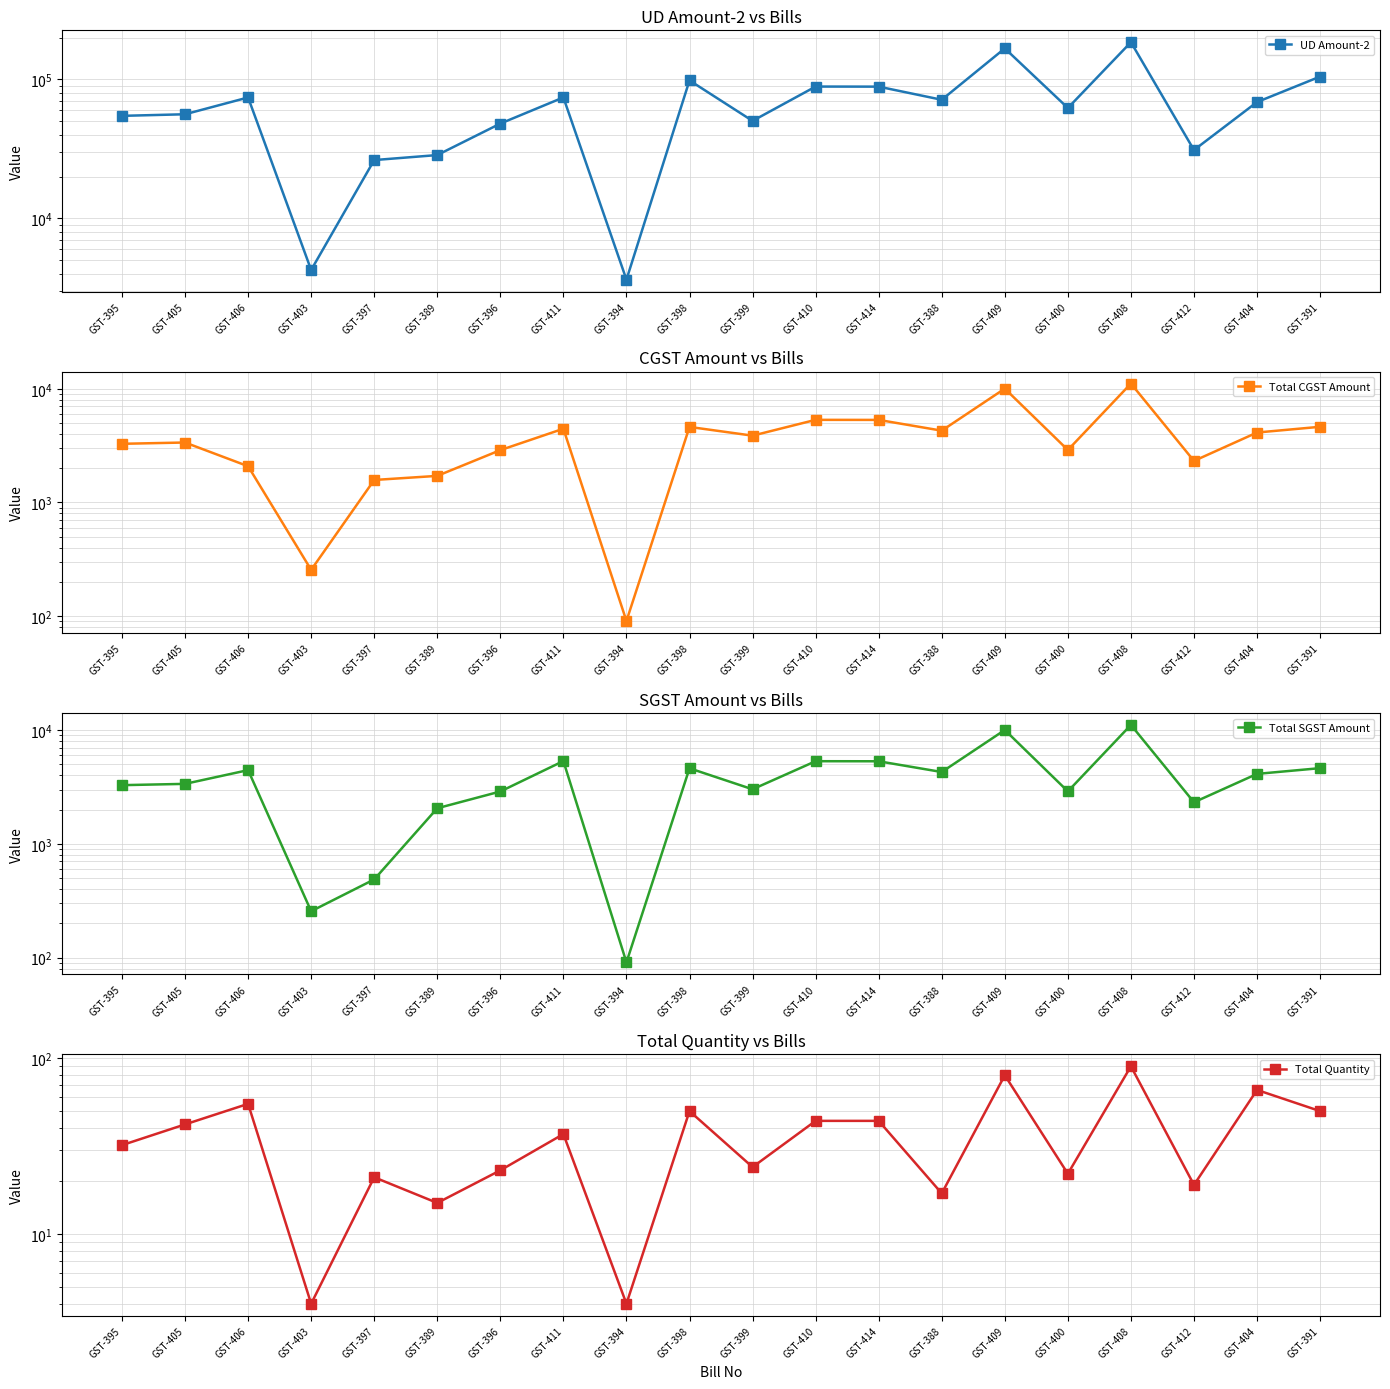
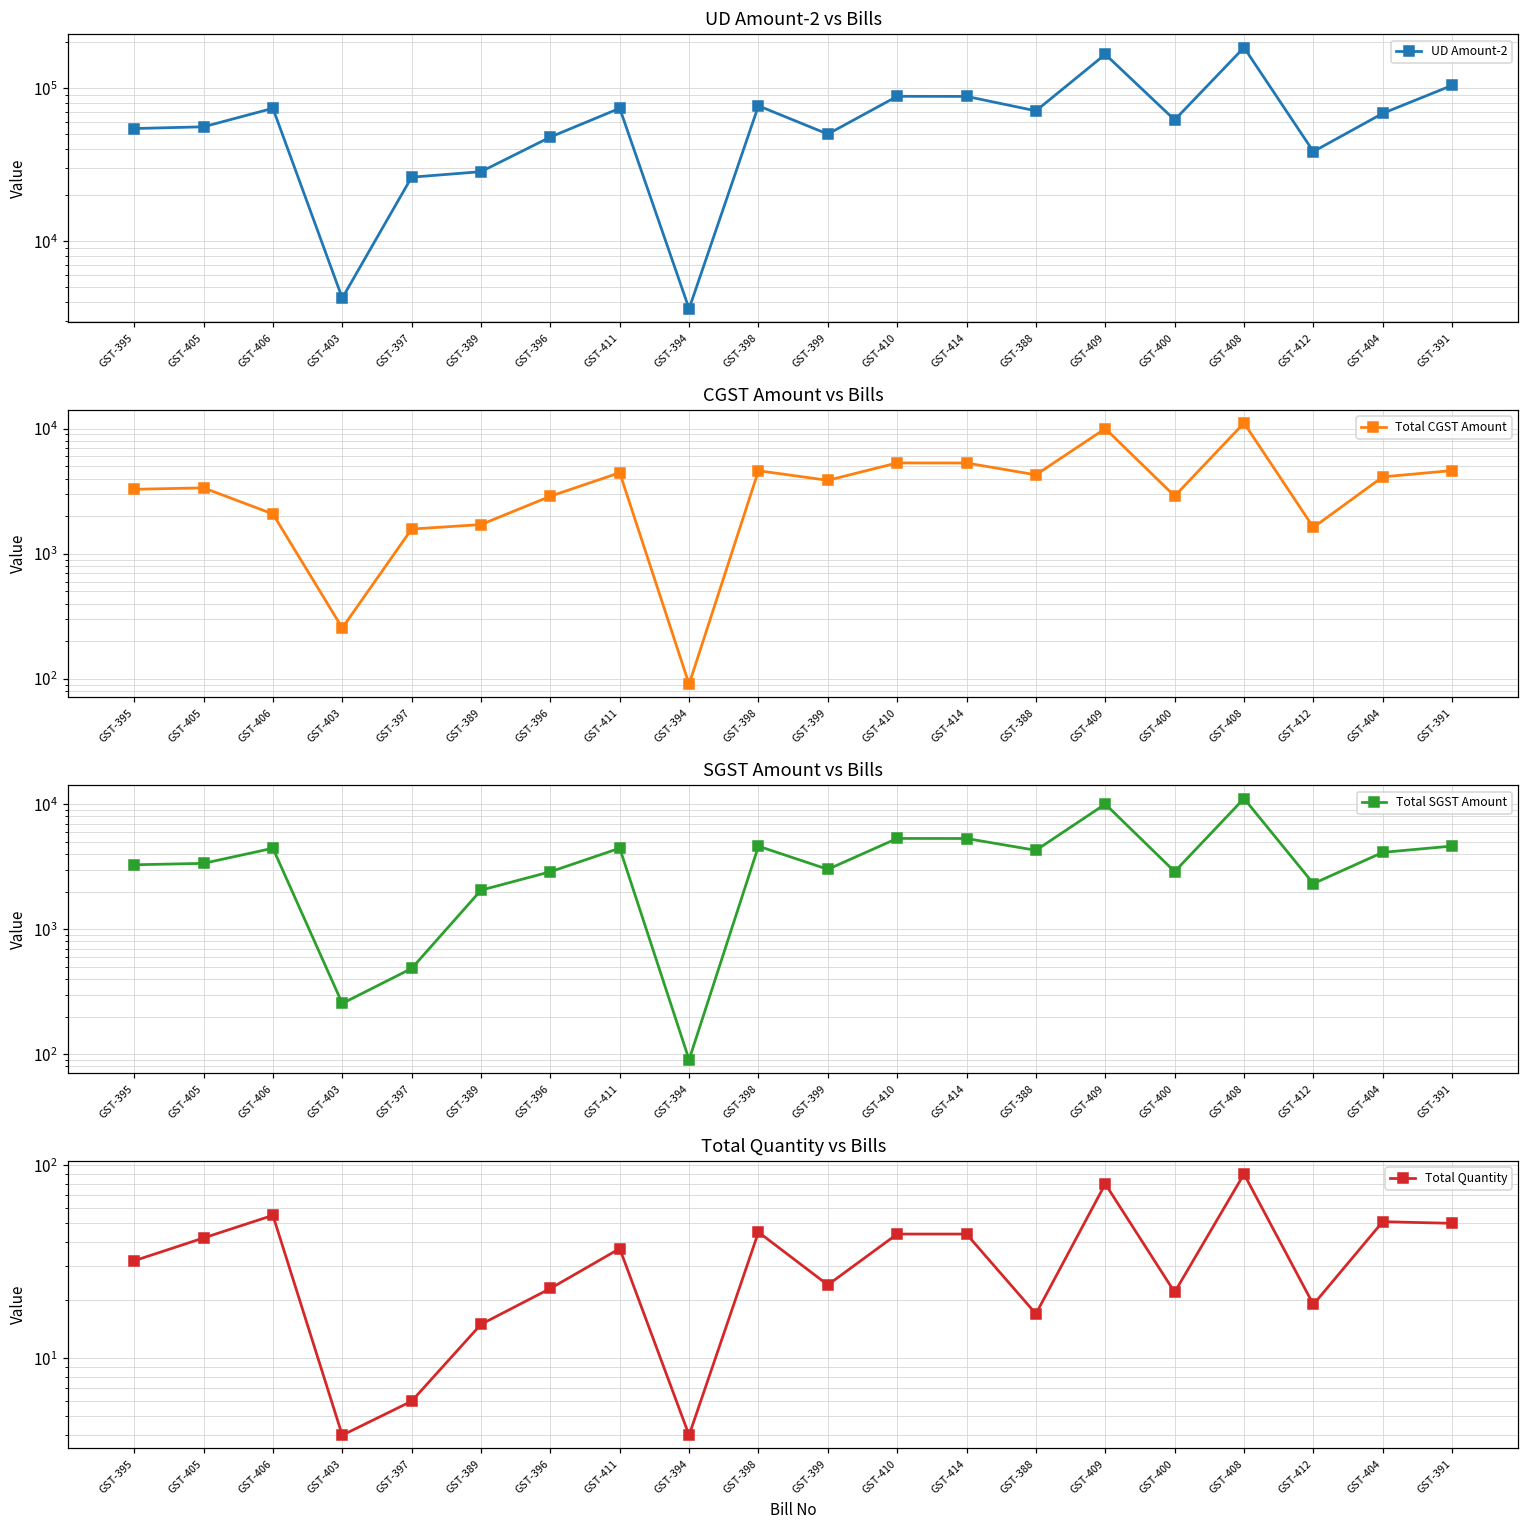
  {
    "UD Amount-2 vs Bills": {
      "GST-395": 55000,
      "GST-405": 56000,
      "GST-406": 70000,
      "GST-403": 4300,
      "GST-397": 26000,
      "GST-389": 29000,
      "GST-396": 48000,
      "GST-411": 70000,
      "GST-394": 3600,
-     "GST-398": 100000,
+     "GST-398": 80000,
      "GST-399": 50000,
      "GST-410": 90000,
      "GST-414": 90000,
      "GST-388": 70000,
      "GST-409": 170000,
      "GST-400": 60000,
      "GST-408": 190000,
-     "GST-412": 31000,
+     "GST-412": 39000,
      "GST-404": 70000,
      "GST-391": 100000
    },
    "CGST Amount vs Bills": {
      "GST-395": 3300,
      "GST-405": 3400,
      "GST-406": 2100,
      "GST-403": 260,
      "GST-397": 1600,
      "GST-389": 1700,
      "GST-396": 2900,
      "GST-411": 4500,
      "GST-394": 90,
      "GST-398": 4600,
      "GST-399": 3900,
      "GST-410": 5000,
      "GST-414": 5000,
      "GST-388": 4300,
      "GST-409": 10000,
      "GST-400": 2900,
      "GST-408": 11000,
-     "GST-412": 2300,
+     "GST-412": 1600,
      "GST-404": 4100,
      "GST-391": 4600
    },
    "SGST Amount vs Bills": {
      "GST-395": 3300,
      "GST-405": 3400,
      "GST-406": 4400,
      "GST-403": 260,
      "GST-397": 490,
      "GST-389": 2100,
      "GST-396": 2900,
-     "GST-411": 5000,
+     "GST-411": 4500,
      "GST-394": 90,
      "GST-398": 4600,
      "GST-399": 3000,
      "GST-410": 5000,
      "GST-414": 5000,
      "GST-388": 4300,
      "GST-409": 10000,
      "GST-400": 2900,
      "GST-408": 11000,
      "GST-412": 2300,
      "GST-404": 4100,
      "GST-391": 4600
    },
    "Total Quantity vs Bills": {
      "GST-395": 32,
      "GST-405": 42,
      "GST-406": 55,
      "GST-403": 4,
-     "GST-397": 21,
+     "GST-397": 6,
      "GST-389": 15,
      "GST-396": 23,
      "GST-411": 37,
      "GST-394": 4,
-     "GST-398": 50,
+     "GST-398": 45,
      "GST-399": 24,
      "GST-410": 44,
      "GST-414": 44,
      "GST-388": 17,
      "GST-409": 80,
      "GST-400": 22,
      "GST-408": 90,
      "GST-412": 19,
-     "GST-404": 66,
+     "GST-404": 51,
      "GST-391": 50
    }
  }
